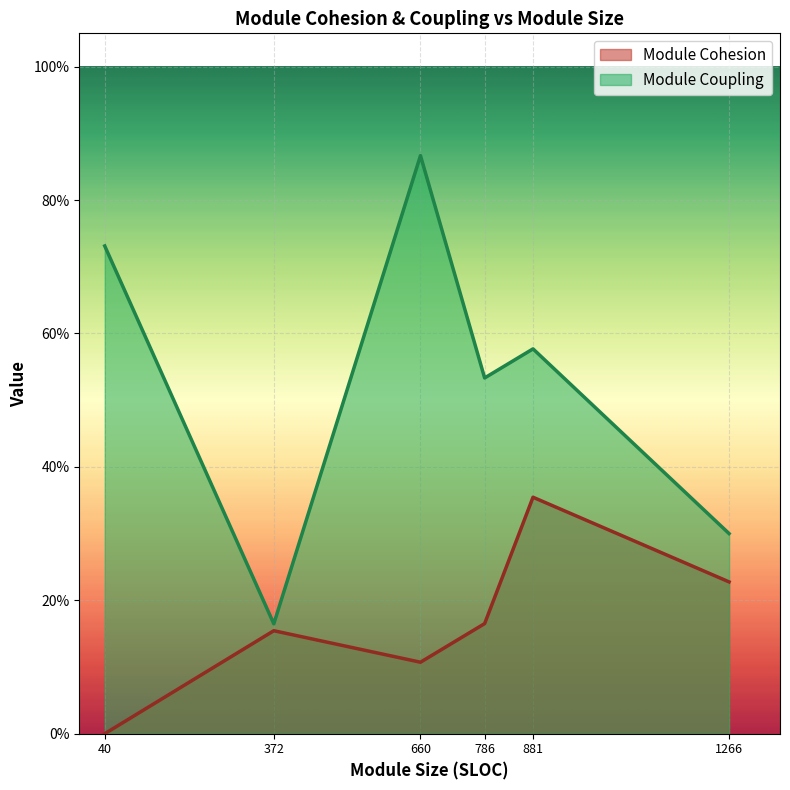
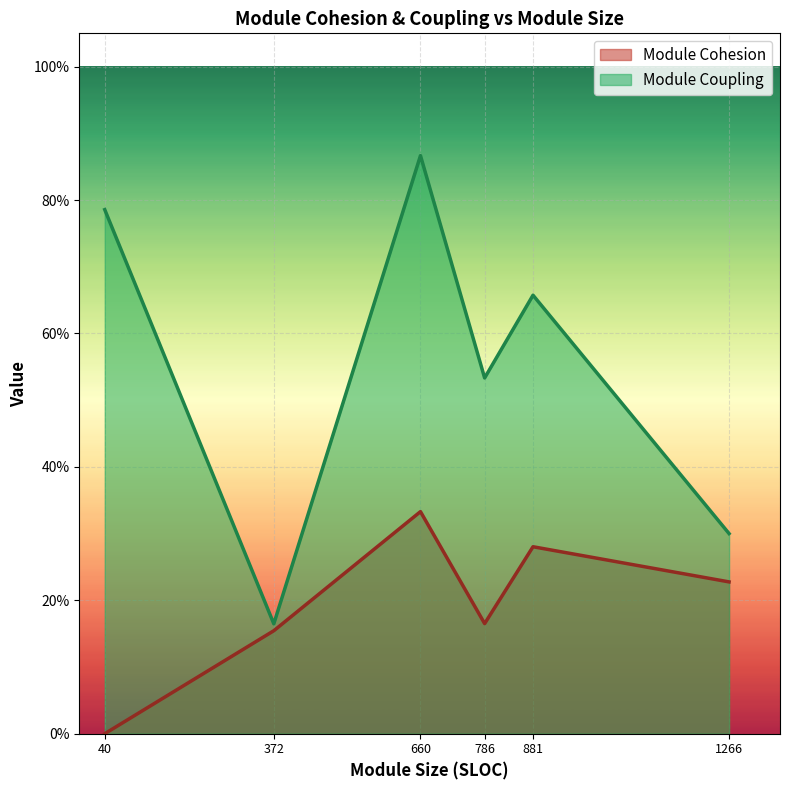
  {
    "Module Cohesion": {
      "40": "0%",
      "372": "15%",
-     "660": "11%",
+     "660": "33%",
      "786": "17%",
-     "881": "35%",
+     "881": "28%",
      "1266": "23%"
    },
    "Module Coupling": {
-     "40": "73%",
+     "40": "79%",
      "372": "16%",
      "660": "87%",
      "786": "53%",
-     "881": "58%",
+     "881": "66%",
      "1266": "30%"
    }
  }
